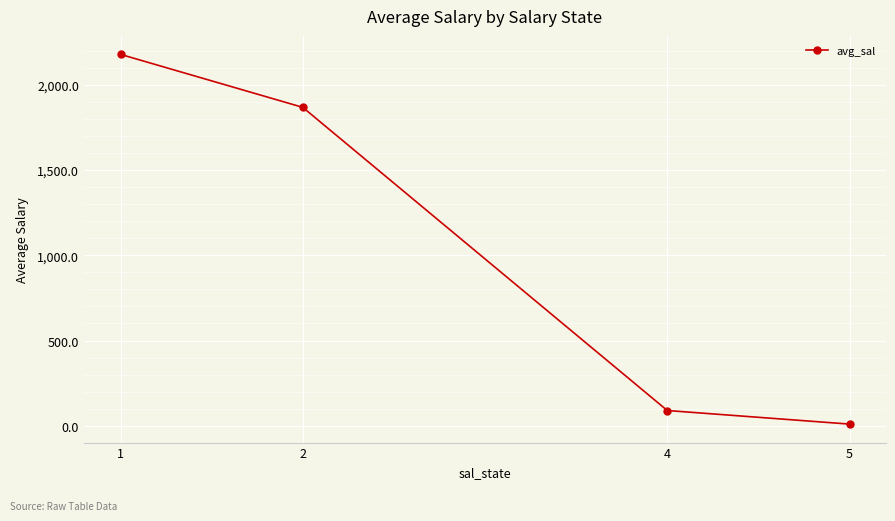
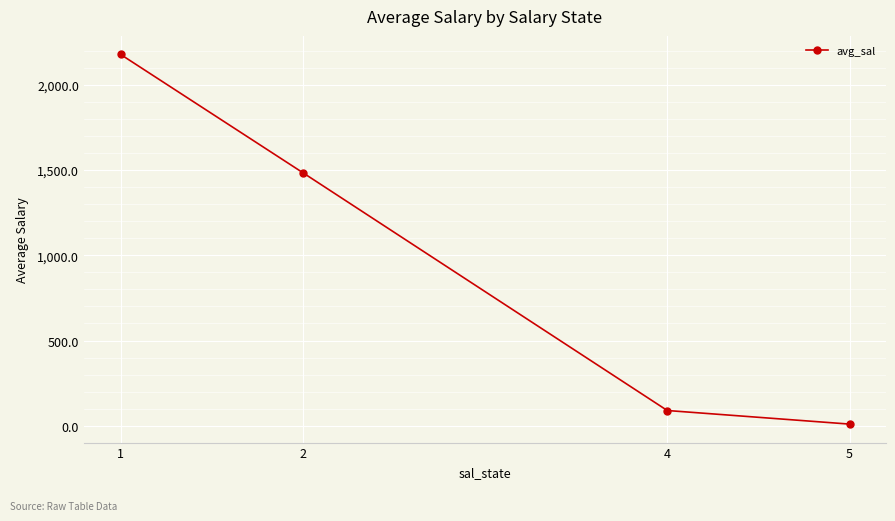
  {
    "1": "2,180",
-   "2": "1,870",
+   "2": "1,480",
    "4": "90",
    "5": "10"
  }
